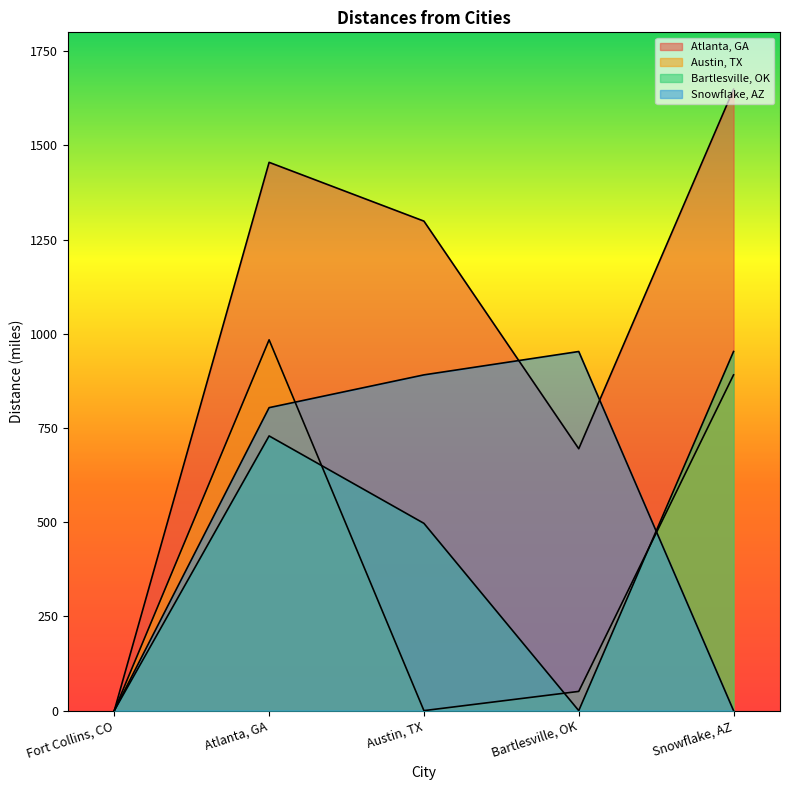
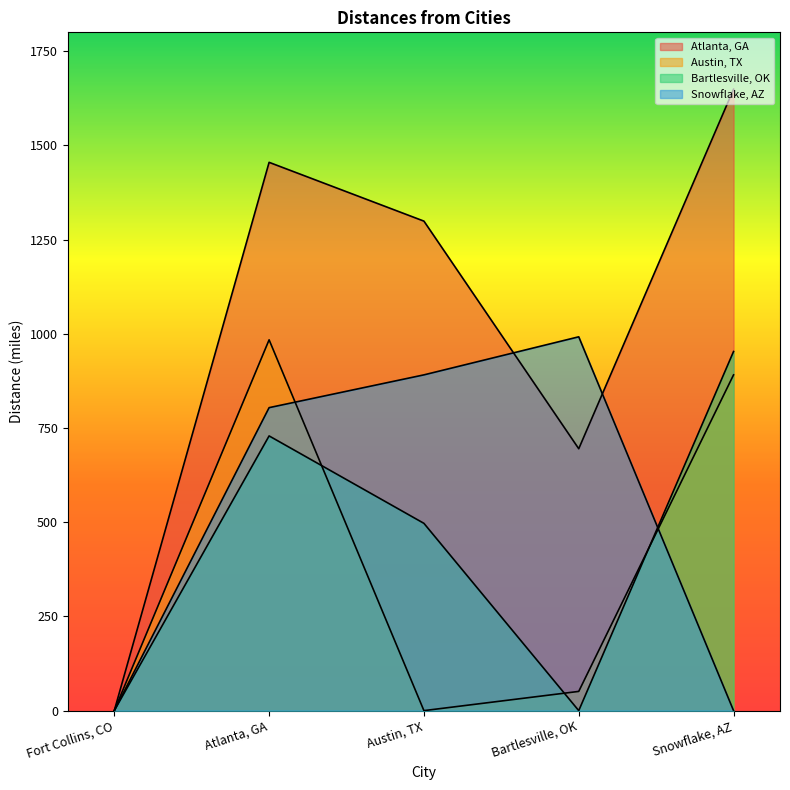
  {
    "Atlanta, GA": {
      "Atlanta, GA": 1460,
      "Austin, TX": 1300,
      "Bartlesville, OK": 700
    },
    "Austin, TX": {
      "Atlanta, GA": 980,
      "Austin, TX": 0,
      "Bartlesville, OK": 50,
      "Snowflake, AZ": 890
    },
    "Bartlesville, OK": {
      "Atlanta, GA": 730,
      "Austin, TX": 500,
      "Bartlesville, OK": 0,
      "Snowflake, AZ": 950
    },
    "Snowflake, AZ": {
      "Atlanta, GA": 800,
      "Austin, TX": 890,
-     "Bartlesville, OK": 950,
+     "Bartlesville, OK": 990,
      "Snowflake, AZ": 0
    }
  }
